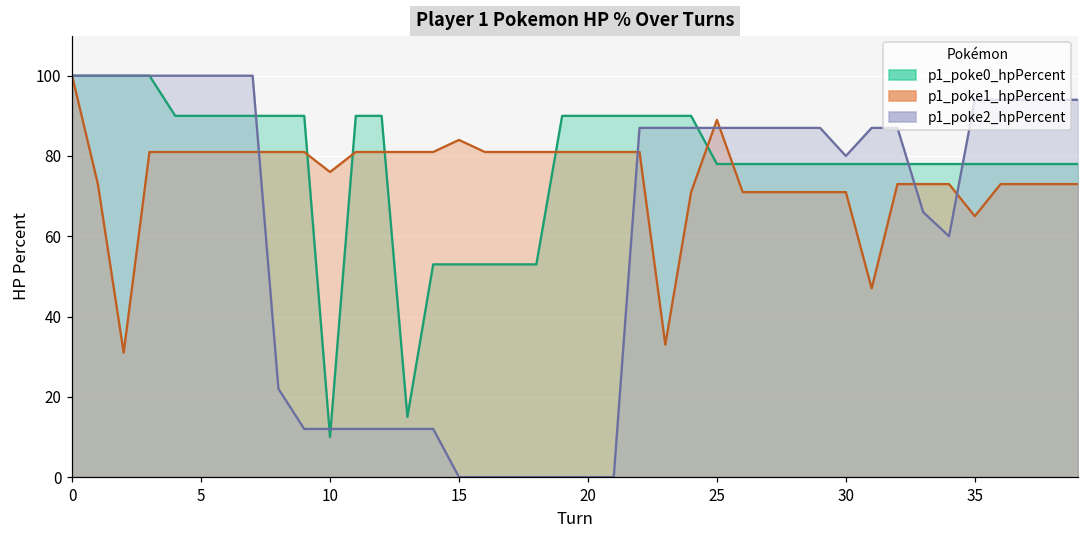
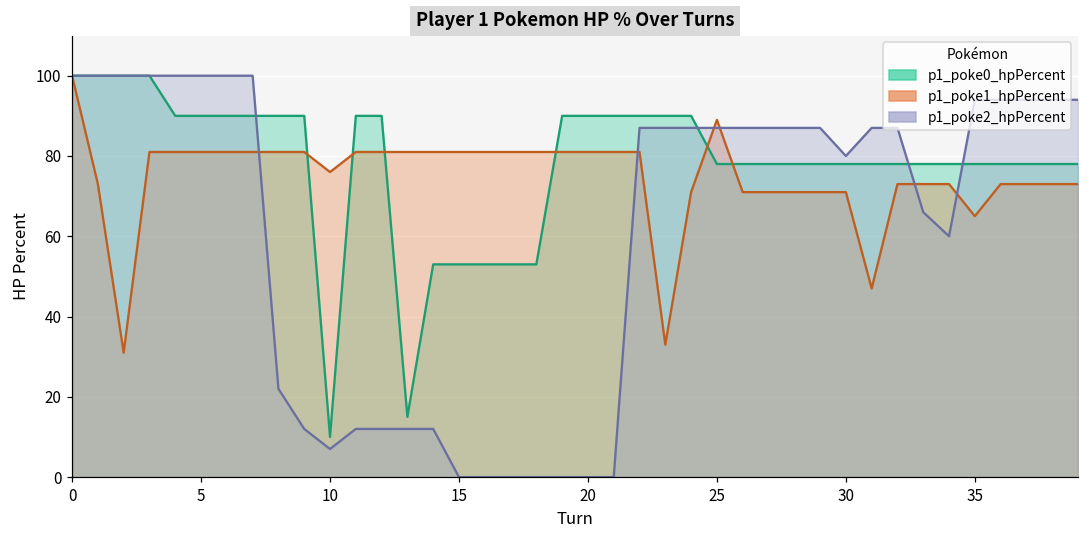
  {
    "p1_poke0_hpPercent": {
      "5": 90,
      "10": 10,
      "15": 53,
      "20": 90,
      "25": 78,
      "30": 78,
      "35": 78
    },
    "p1_poke1_hpPercent": {
      "5": 81,
      "10": 76,
-     "15": 84,
+     "15": 81,
      "20": 81,
      "25": 89,
      "30": 71,
      "35": 65
    },
    "p1_poke2_hpPercent": {
      "5": 100,
-     "10": 12,
+     "10": 7,
      "15": 0,
      "20": 0,
      "25": 87,
      "30": 80
    }
  }
